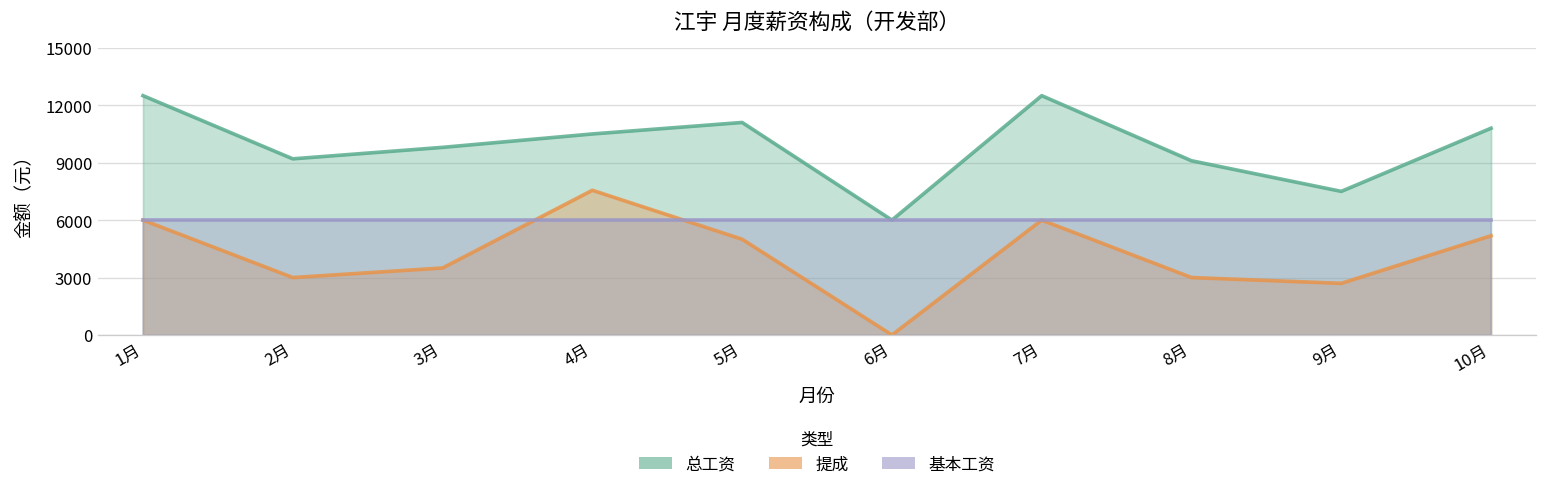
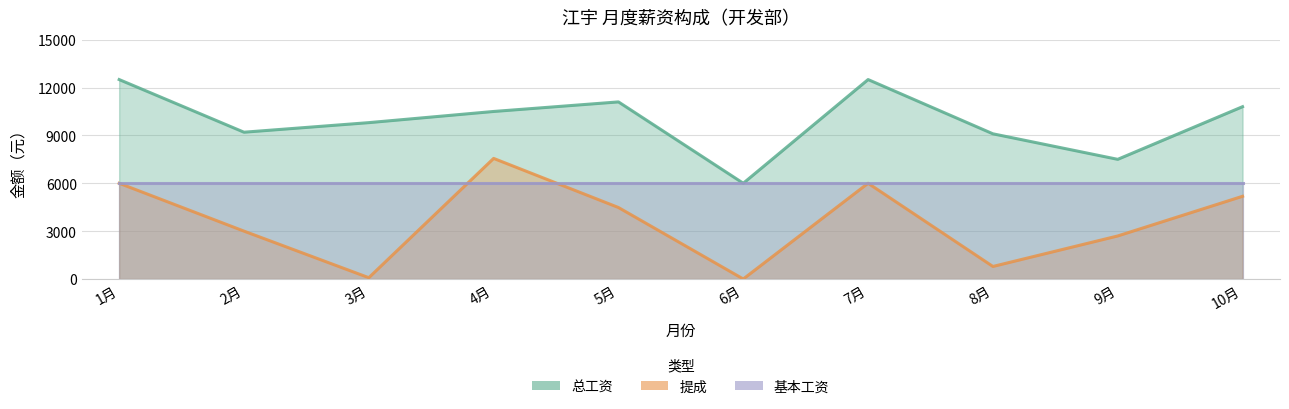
  {
    "提成": {
      "2月": 3000,
-     "3月": 3500,
+     "3月": 100,
      "4月": 7600,
-     "5月": 5000,
+     "5月": 4500,
      "6月": 0,
-     "8月": 3000,
+     "8月": 800,
      "9月": 2700,
      "10月": 5200
    }
  }
